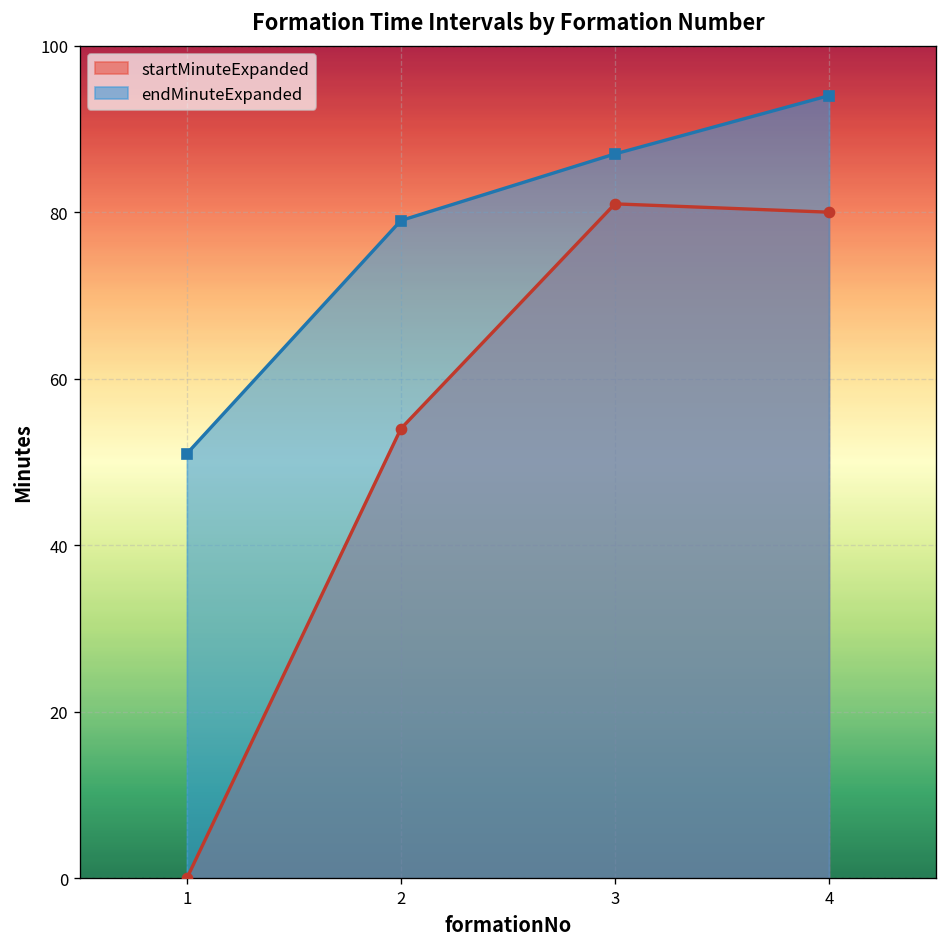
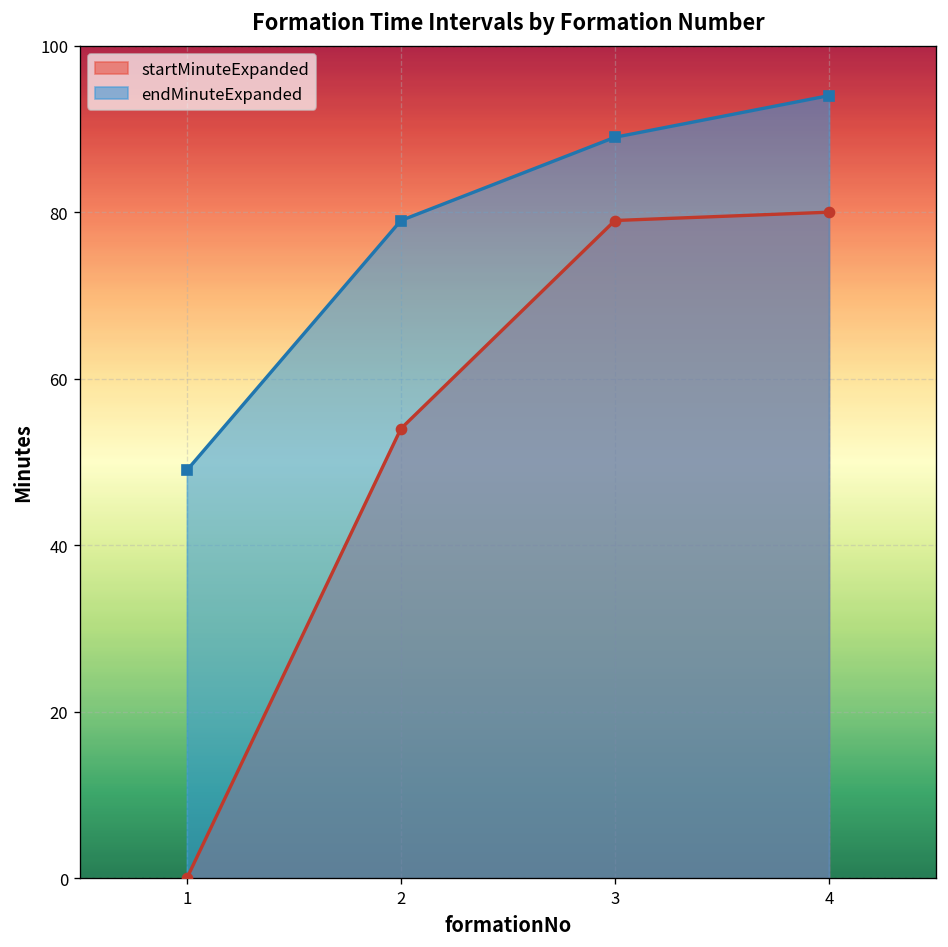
  {
    "startMinuteExpanded": {
      "1": 0,
      "2": 54,
-     "3": 81,
+     "3": 79,
      "4": 80
    },
    "endMinuteExpanded": {
-     "1": 51,
+     "1": 49,
      "2": 79,
-     "3": 87,
+     "3": 89,
      "4": 94
    }
  }
